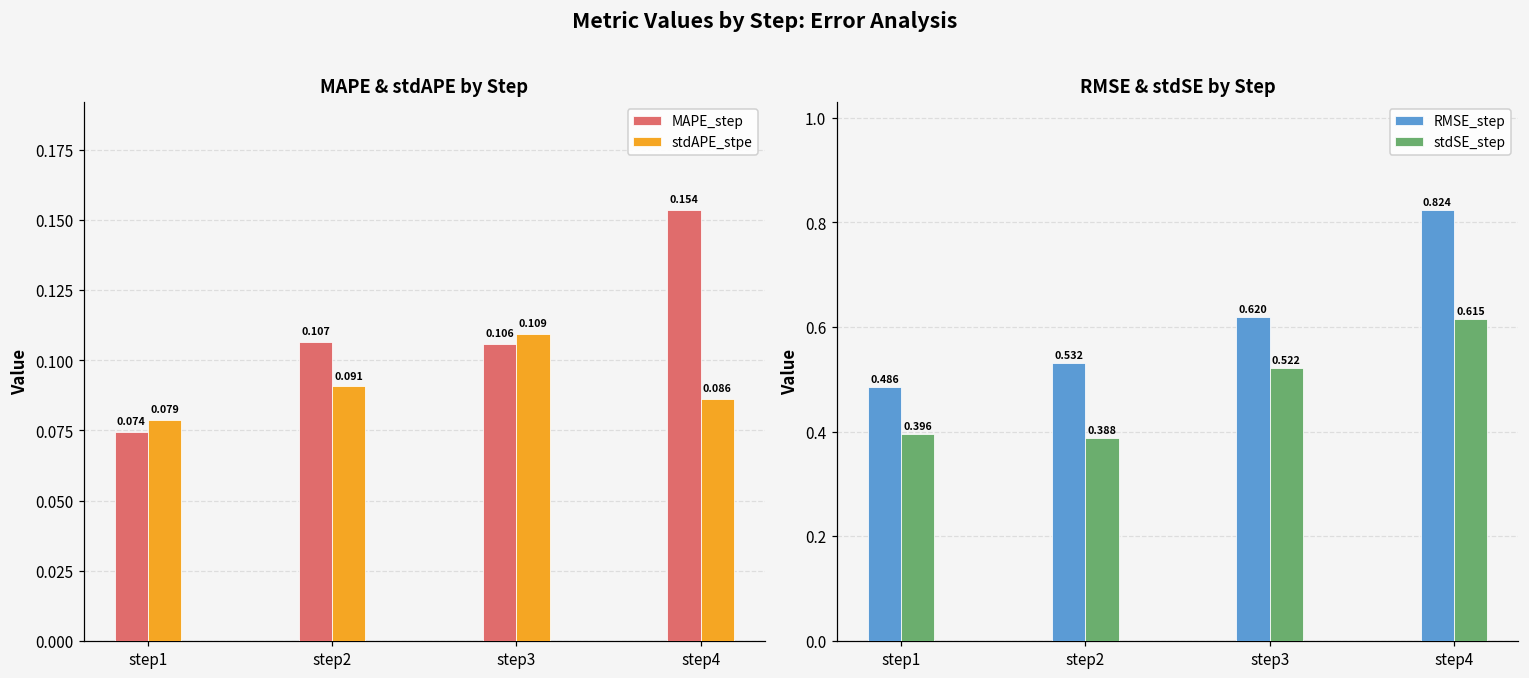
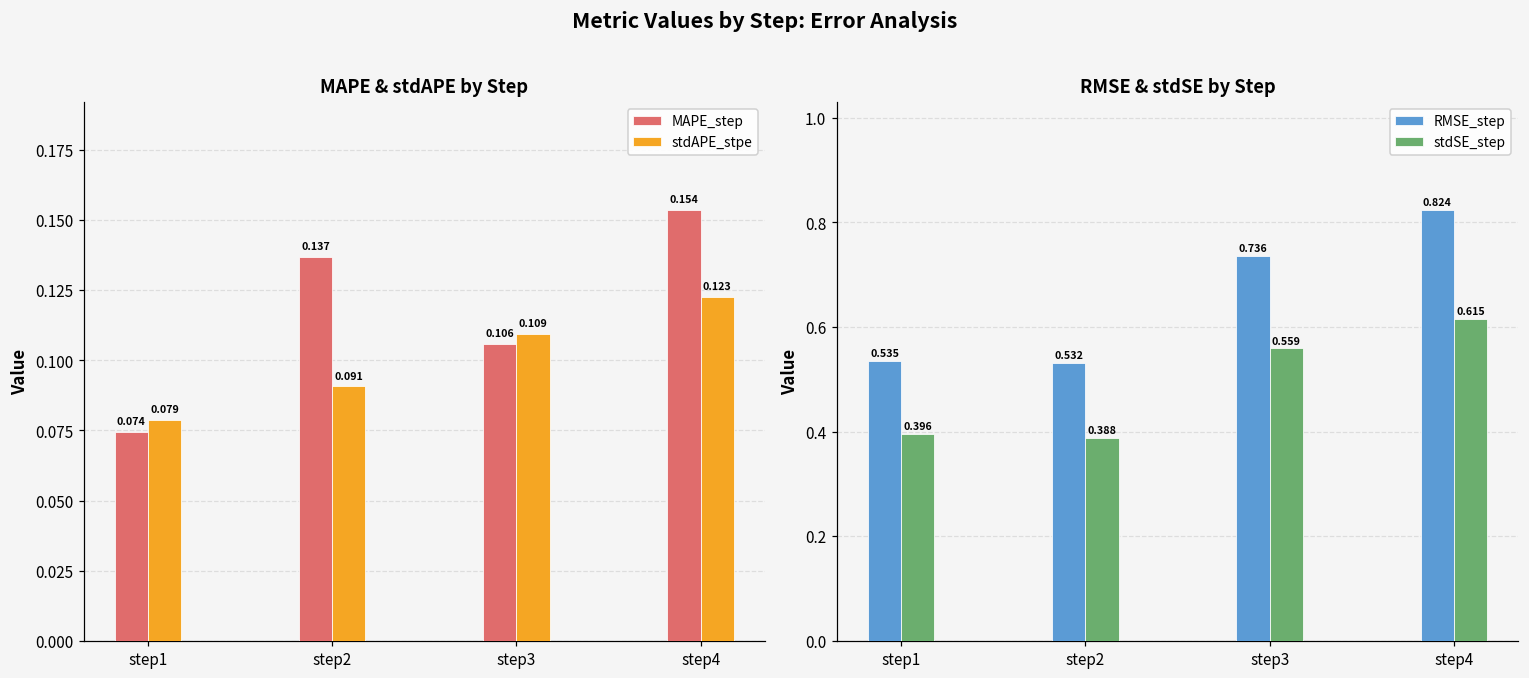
  {
    "MAPE & stdAPE by Step": {
      "MAPE_step": {
        "step1": 0.074,
-       "step2": 0.107,
+       "step2": 0.137,
        "step3": 0.106,
        "step4": 0.154
      },
      "stdAPE_stpe": {
        "step1": 0.079,
        "step2": 0.091,
        "step3": 0.109,
-       "step4": 0.086
+       "step4": 0.123
      }
    },
    "RMSE & stdSE by Step": {
      "RMSE_step": {
-       "step1": 0.486,
+       "step1": 0.535,
        "step2": 0.532,
-       "step3": 0.620,
+       "step3": 0.736,
        "step4": 0.824
      },
      "stdSE_step": {
        "step1": 0.396,
        "step2": 0.388,
-       "step3": 0.522,
+       "step3": 0.559,
        "step4": 0.615
      }
    }
  }
